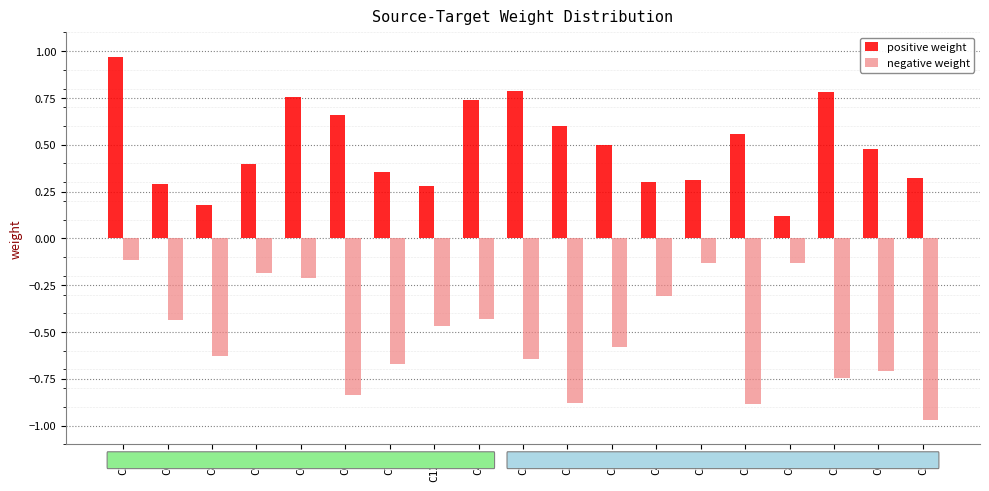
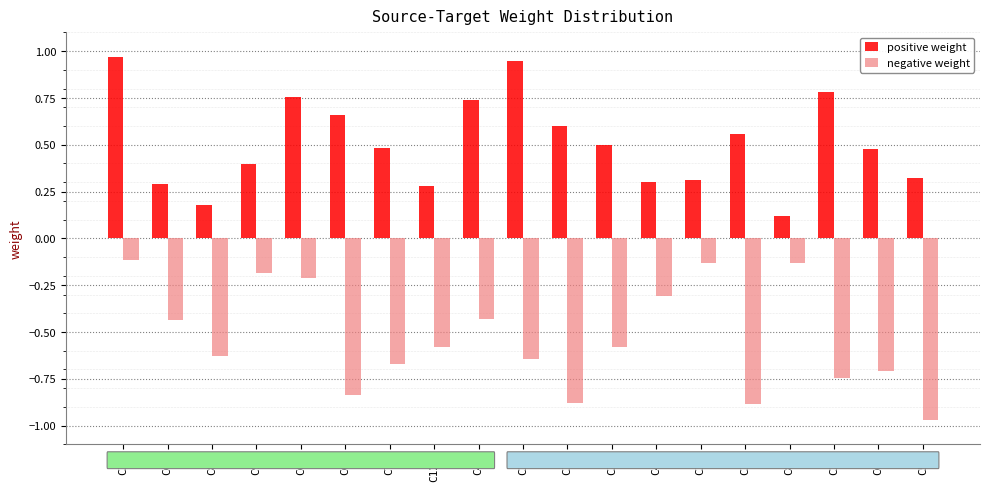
  {
    "positive weight": {
      "C33": 0.97,
      "C63": 0.29,
      "C86": 0.18,
      "C99": 0.40,
      "C65": 0.76,
      "C67": 0.66,
-     "C79": 0.36,
+     "C79": 0.48,
      "C128": 0.28,
      "C47": 0.74,
-     "C23": 0.79,
+     "C23": 0.95,
      "C31": 0.60,
      "C37": 0.50,
      "C46": 0.30,
      "C32": 0.31,
      "C34": 0.56,
      "C87": 0.12,
      "C20": 0.78,
      "C64": 0.48,
      "C55": 0.32
    },
    "negative weight": {
      "C33": -0.12,
      "C63": -0.44,
      "C86": -0.63,
      "C99": -0.18,
      "C65": -0.21,
      "C67": -0.84,
      "C79": -0.67,
-     "C128": -0.47,
+     "C128": -0.58,
      "C47": -0.43,
      "C23": -0.64,
      "C31": -0.88,
      "C37": -0.58,
      "C46": -0.31,
      "C32": -0.13,
      "C34": -0.89,
      "C87": -0.13,
      "C20": -0.74,
      "C64": -0.71,
      "C55": -0.97
    }
  }
